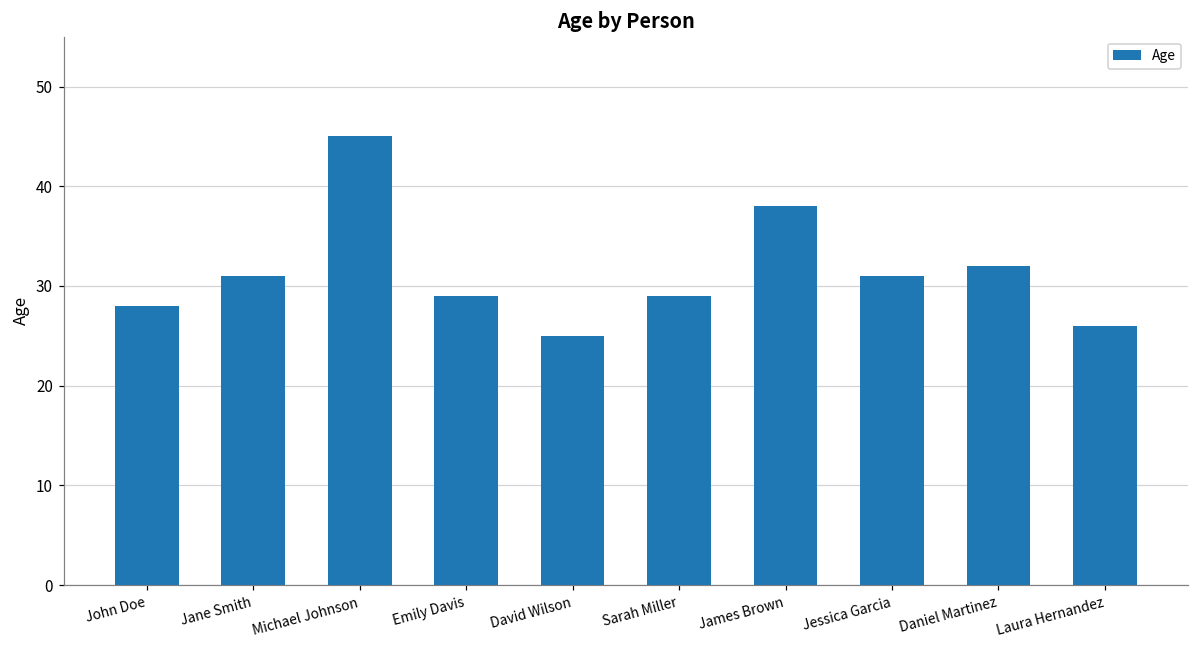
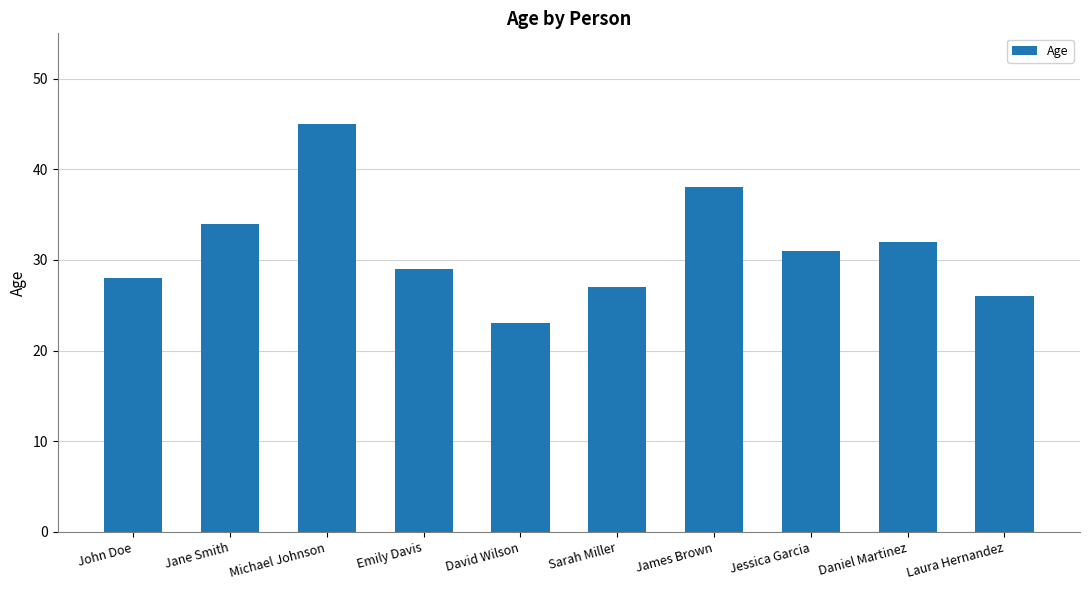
  {
    "John Doe": 28,
-   "Jane Smith": 31,
+   "Jane Smith": 34,
    "Michael Johnson": 45,
    "Emily Davis": 29,
-   "David Wilson": 25,
-   "Sarah Miller": 29,
+   "David Wilson": 23,
+   "Sarah Miller": 27,
    "James Brown": 38,
    "Jessica Garcia": 31,
    "Daniel Martinez": 32,
    "Laura Hernandez": 26
  }
